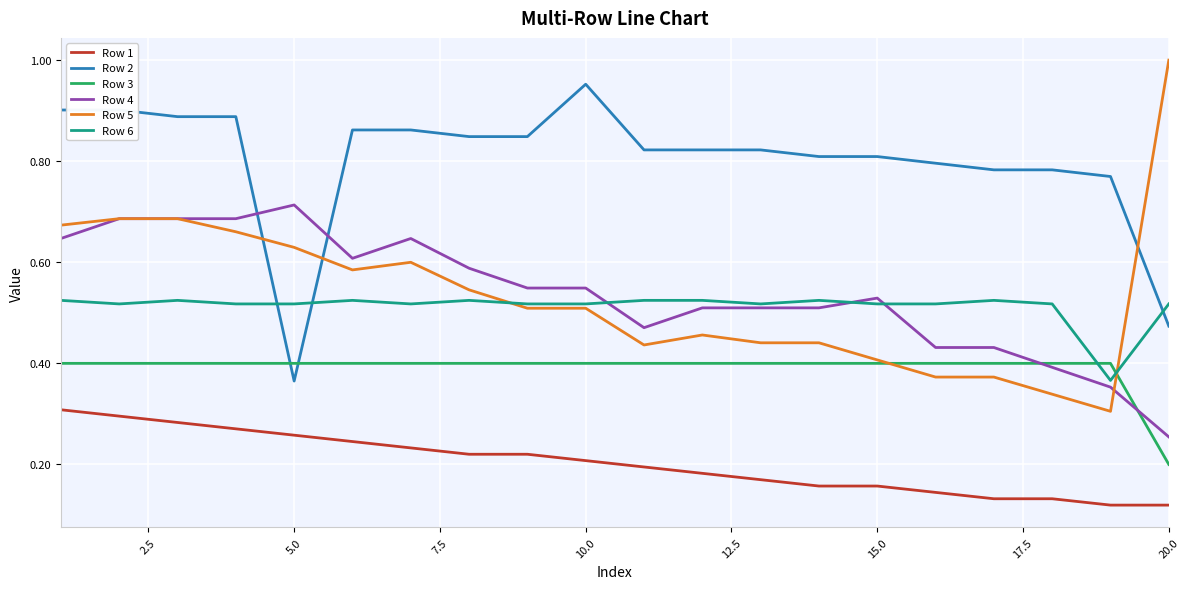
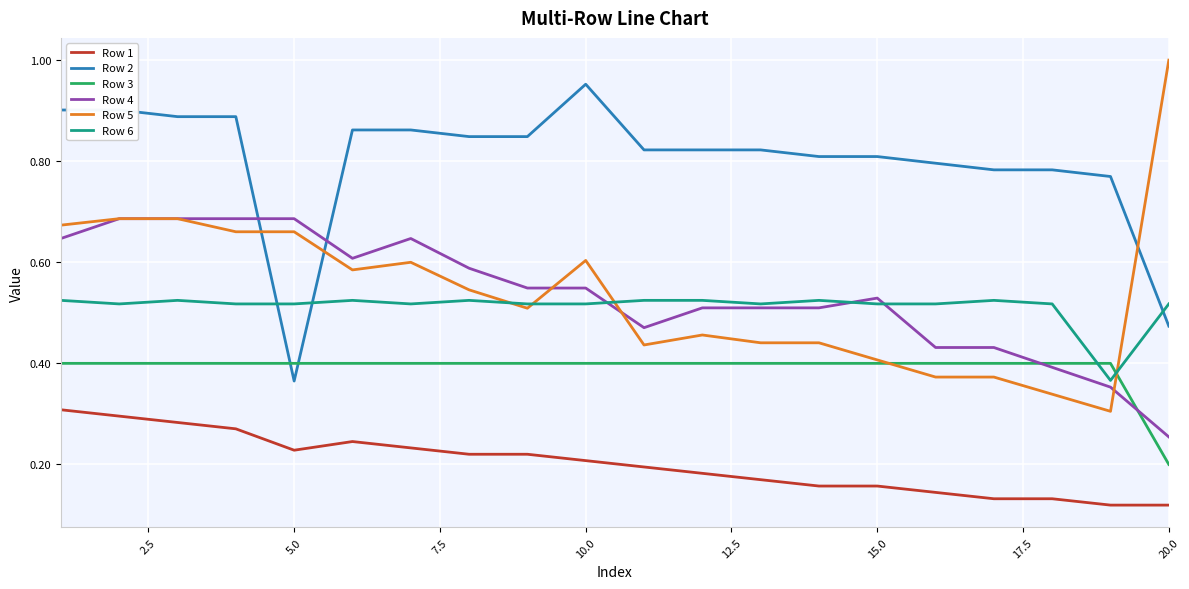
  {
    "Row 1": {
-     "5.0": 0.26,
+     "5.0": 0.23,
      "10.0": 0.21,
      "15.0": 0.16,
      "20.0": 0.12
    },
    "Row 2": {
      "5.0": 0.37,
      "10.0": 0.95,
      "15.0": 0.81,
      "20.0": 0.47
    },
    "Row 4": {
-     "5.0": 0.71,
+     "5.0": 0.69,
      "10.0": 0.55,
      "15.0": 0.53,
      "20.0": 0.25
    },
    "Row 5": {
-     "5.0": 0.63,
-     "10.0": 0.51,
+     "5.0": 0.66,
+     "10.0": 0.60,
      "15.0": 0.41,
      "20.0": 1.00
    }
  }
